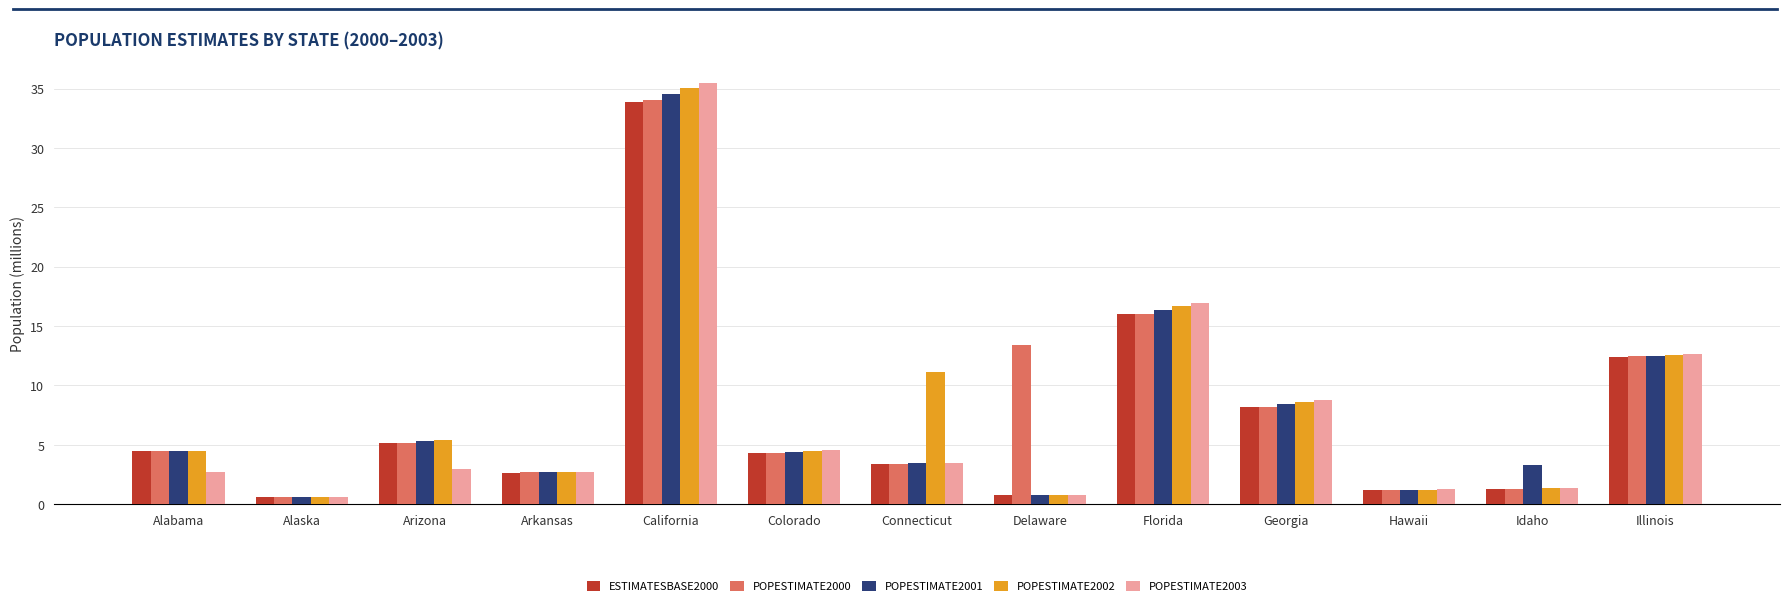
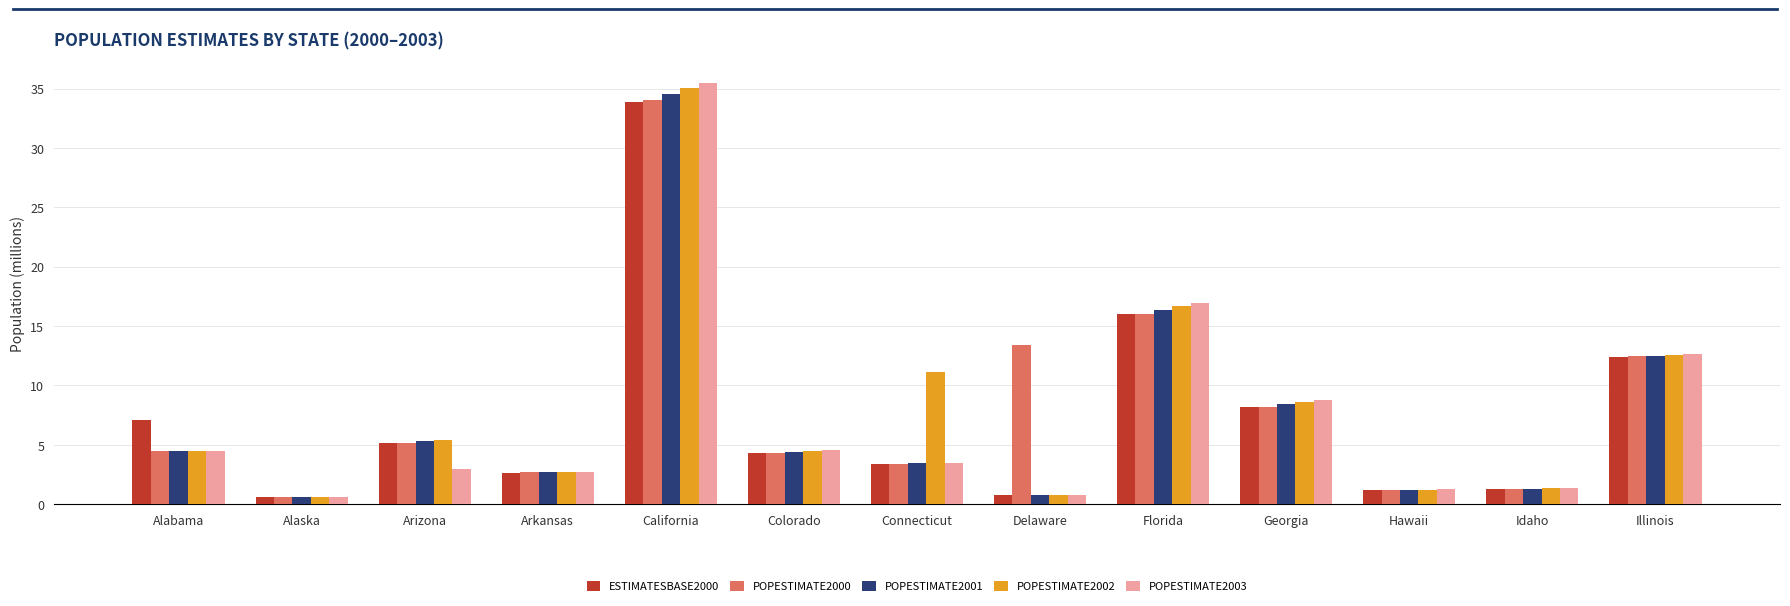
  {
    "ESTIMATESBASE2000": {
-     "Alabama": 4.4,
+     "Alabama": 7.1,
      "Alaska": 0.6,
      "Arizona": 5.1,
      "Arkansas": 2.7,
      "California": 33.9,
      "Colorado": 4.3,
      "Connecticut": 3.4,
      "Delaware": 0.8,
      "Florida": 16.0,
      "Georgia": 8.2,
      "Hawaii": 1.2,
      "Idaho": 1.3,
      "Illinois": 12.4
    },
    "POPESTIMATE2000": {
      "Alabama": 4.5,
      "Alaska": 0.6,
      "Arizona": 5.2,
      "Arkansas": 2.7,
      "California": 34.0,
      "Colorado": 4.3,
      "Connecticut": 3.4,
      "Delaware": 13.4,
      "Florida": 16.1,
      "Georgia": 8.2,
      "Hawaii": 1.2,
      "Idaho": 1.3,
      "Illinois": 12.4
    },
    "POPESTIMATE2001": {
      "Alabama": 4.5,
      "Alaska": 0.6,
      "Arizona": 5.3,
      "Arkansas": 2.7,
      "California": 34.6,
      "Colorado": 4.4,
      "Connecticut": 3.4,
      "Delaware": 0.8,
      "Florida": 16.4,
      "Georgia": 8.4,
      "Hawaii": 1.2,
-     "Idaho": 3.3,
+     "Idaho": 1.3,
      "Illinois": 12.5
    },
    "POPESTIMATE2002": {
      "Alabama": 4.5,
      "Alaska": 0.6,
      "Arizona": 5.4,
      "Arkansas": 2.7,
      "California": 35.0,
      "Colorado": 4.5,
      "Connecticut": 11.1,
      "Delaware": 0.8,
      "Florida": 16.7,
      "Georgia": 8.6,
      "Hawaii": 1.2,
      "Idaho": 1.3,
      "Illinois": 12.6
    },
    "POPESTIMATE2003": {
-     "Alabama": 2.7,
+     "Alabama": 4.5,
      "Alaska": 0.6,
      "Arizona": 3.0,
      "Arkansas": 2.7,
      "California": 35.5,
      "Colorado": 4.5,
      "Connecticut": 3.5,
      "Delaware": 0.8,
      "Florida": 17.0,
      "Georgia": 8.8,
      "Hawaii": 1.2,
      "Idaho": 1.4,
      "Illinois": 12.6
    }
  }
